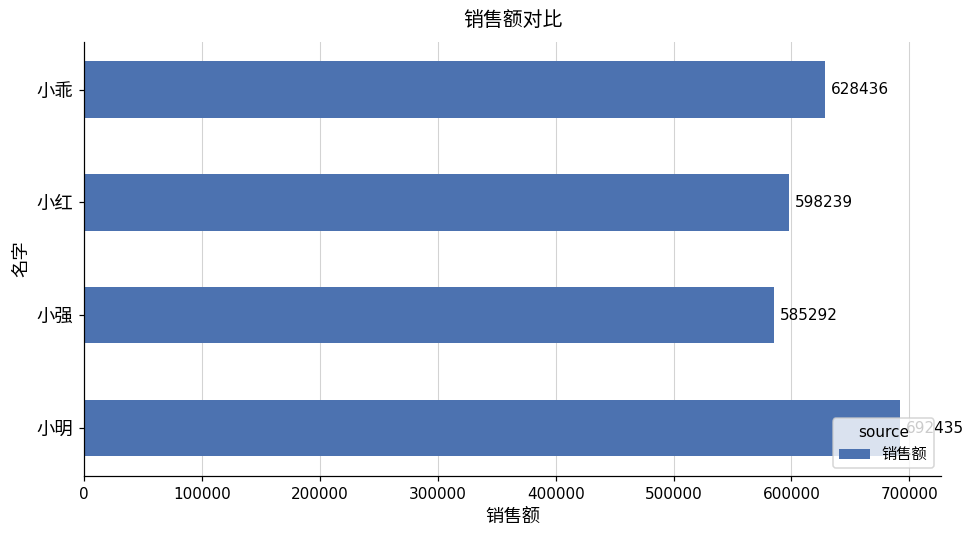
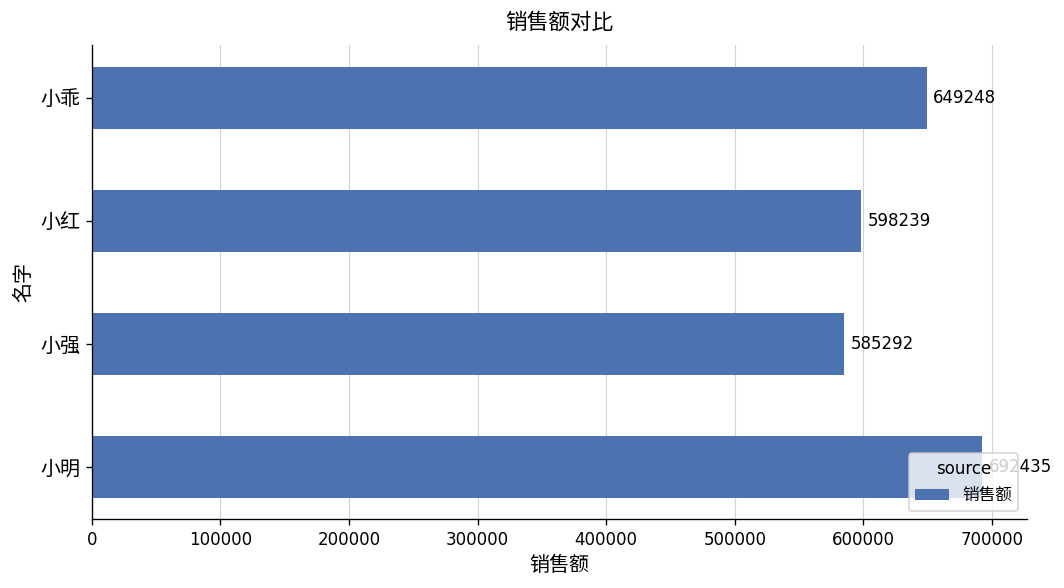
  {
-   "小乖": 628436,
+   "小乖": 649248,
    "小红": 598239,
    "小强": 585292
  }
